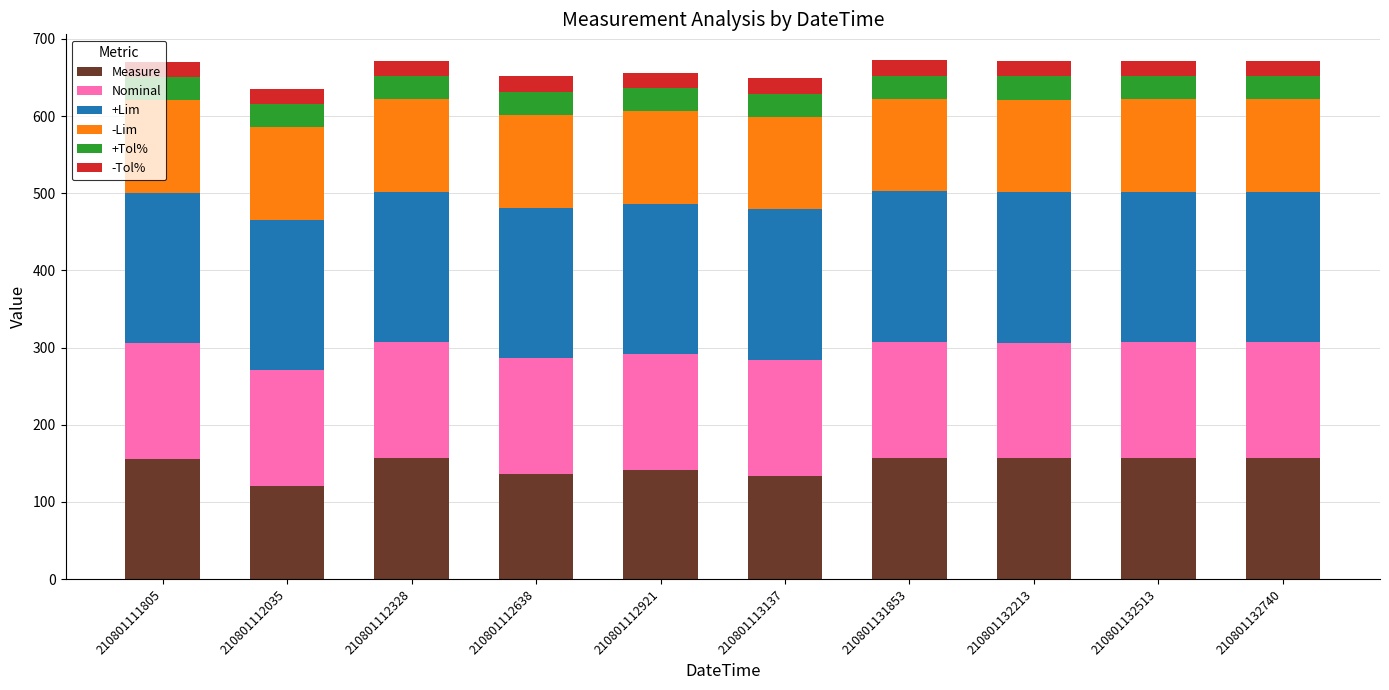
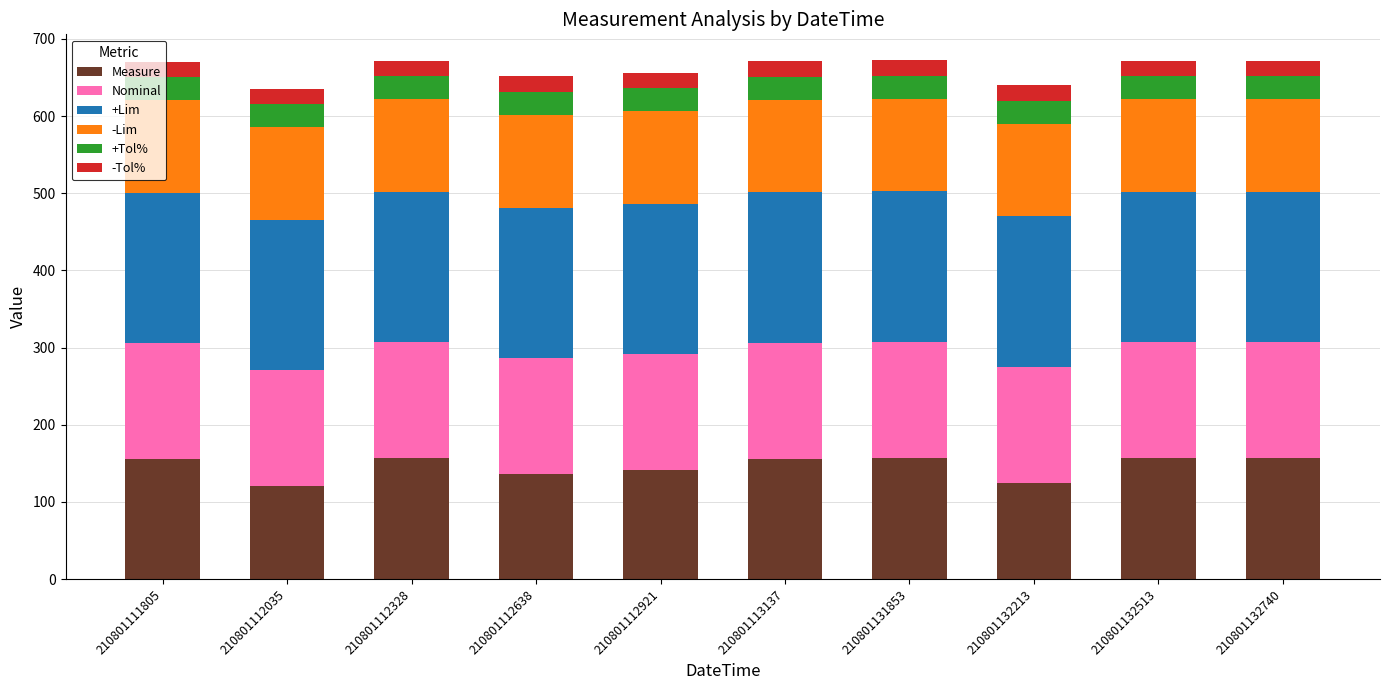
  {
    "Measure": {
      "210801111805": 160,
      "210801112035": 120,
      "210801112328": 160,
      "210801112638": 140,
      "210801112921": 140,
-     "210801113137": 130,
+     "210801113137": 160,
      "210801131853": 160,
-     "210801132213": 160,
+     "210801132213": 120,
      "210801132513": 160,
      "210801132740": 160
    },
    "Nominal": {
      "210801111805": 150,
      "210801112035": 150,
      "210801112328": 150,
      "210801112638": 150,
      "210801112921": 150,
      "210801113137": 150,
      "210801131853": 150,
      "210801132213": 150,
      "210801132513": 150,
      "210801132740": 150
    },
    "+Lim": {
      "210801111805": 200,
      "210801112035": 200,
      "210801112328": 200,
      "210801112638": 200,
      "210801112921": 200,
      "210801113137": 200,
      "210801131853": 200,
      "210801132213": 200,
      "210801132513": 200,
      "210801132740": 200
    },
    "-Lim": {
      "210801112035": 120,
      "210801112328": 120,
      "210801112638": 120,
      "210801112921": 120,
      "210801113137": 120,
      "210801131853": 120,
      "210801132213": 120,
      "210801132513": 120,
      "210801132740": 120
    },
    "+Tol%": {
      "210801112035": 30,
      "210801112328": 30,
      "210801112638": 30,
      "210801112921": 30,
      "210801113137": 30,
      "210801131853": 30,
      "210801132213": 30,
      "210801132513": 30,
      "210801132740": 30
    },
    "-Tol%": {
      "210801112035": 20,
      "210801112328": 20,
      "210801112638": 20,
      "210801112921": 20,
      "210801113137": 20,
      "210801131853": 20,
      "210801132213": 20,
      "210801132513": 20,
      "210801132740": 20
    }
  }
